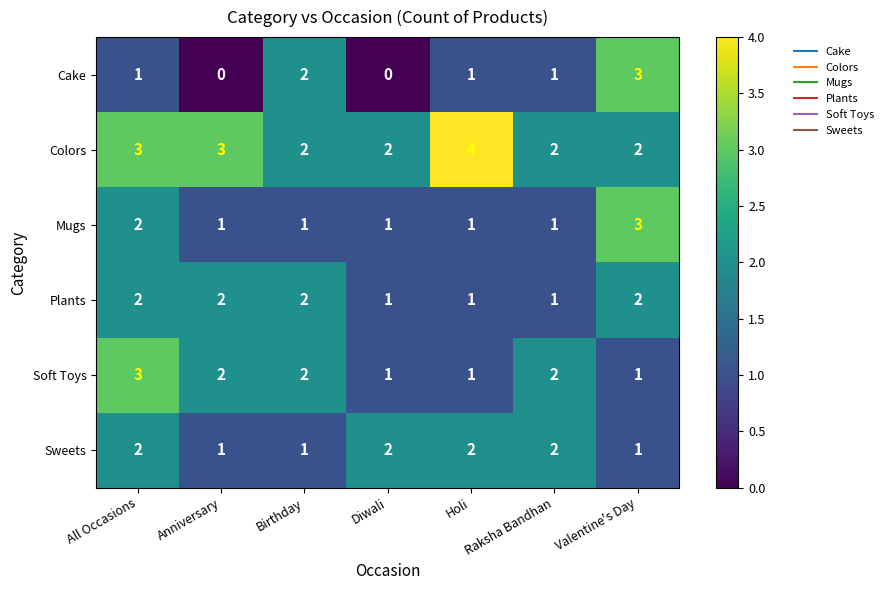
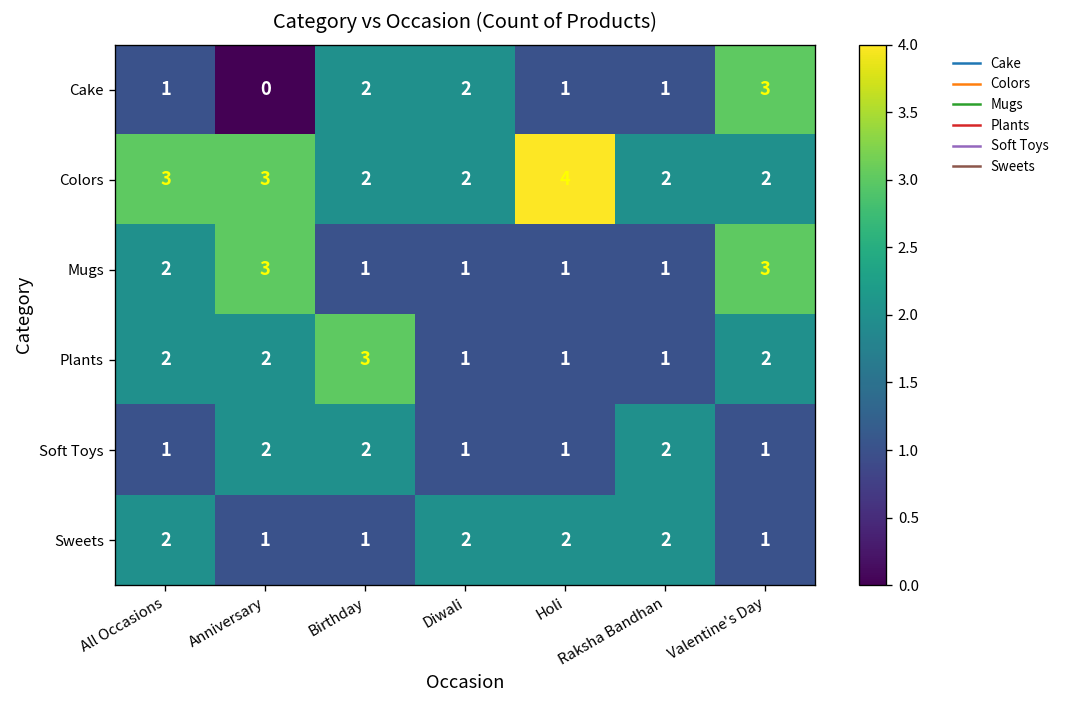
  {
    "Cake": {
      "All Occasions": 1,
      "Anniversary": 0,
      "Birthday": 2,
-     "Diwali": 0,
+     "Diwali": 2,
      "Holi": 1,
      "Raksha Bandhan": 1,
      "Valentine's Day": 3
    },
    "Colors": {
      "All Occasions": 3,
      "Anniversary": 3,
      "Birthday": 2,
      "Diwali": 2,
      "Raksha Bandhan": 2,
      "Valentine's Day": 2
    },
    "Mugs": {
      "All Occasions": 2,
-     "Anniversary": 1,
+     "Anniversary": 3,
      "Birthday": 1,
      "Diwali": 1,
      "Holi": 1,
      "Raksha Bandhan": 1,
      "Valentine's Day": 3
    },
    "Plants": {
      "All Occasions": 2,
      "Anniversary": 2,
-     "Birthday": 2,
+     "Birthday": 3,
      "Diwali": 1,
      "Holi": 1,
      "Raksha Bandhan": 1,
      "Valentine's Day": 2
    },
    "Soft Toys": {
-     "All Occasions": 3,
+     "All Occasions": 1,
      "Anniversary": 2,
      "Birthday": 2,
      "Diwali": 1,
      "Holi": 1,
      "Raksha Bandhan": 2,
      "Valentine's Day": 1
    },
    "Sweets": {
      "All Occasions": 2,
      "Anniversary": 1,
      "Birthday": 1,
      "Diwali": 2,
      "Holi": 2,
      "Raksha Bandhan": 2,
      "Valentine's Day": 1
    }
  }
